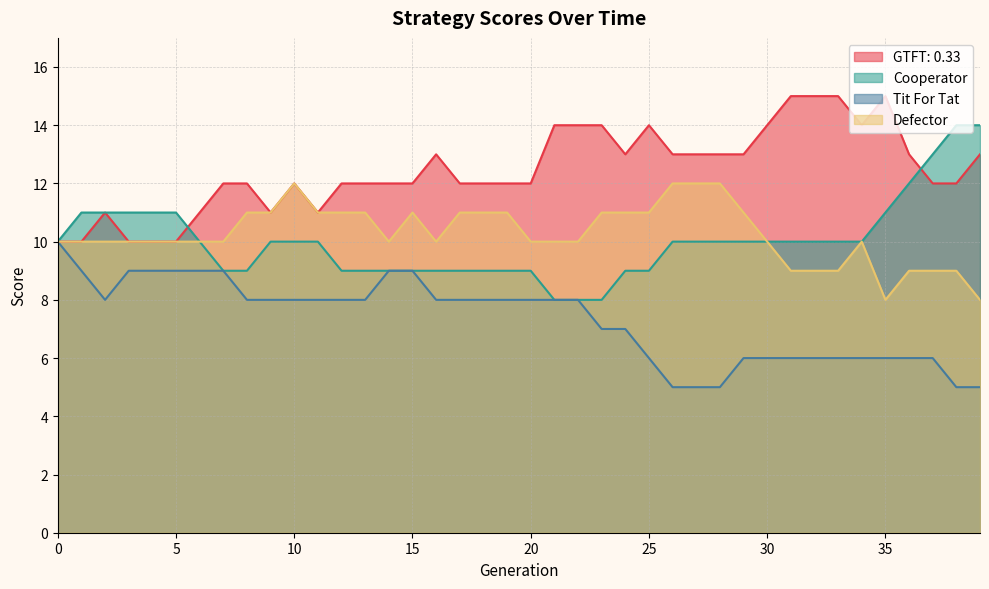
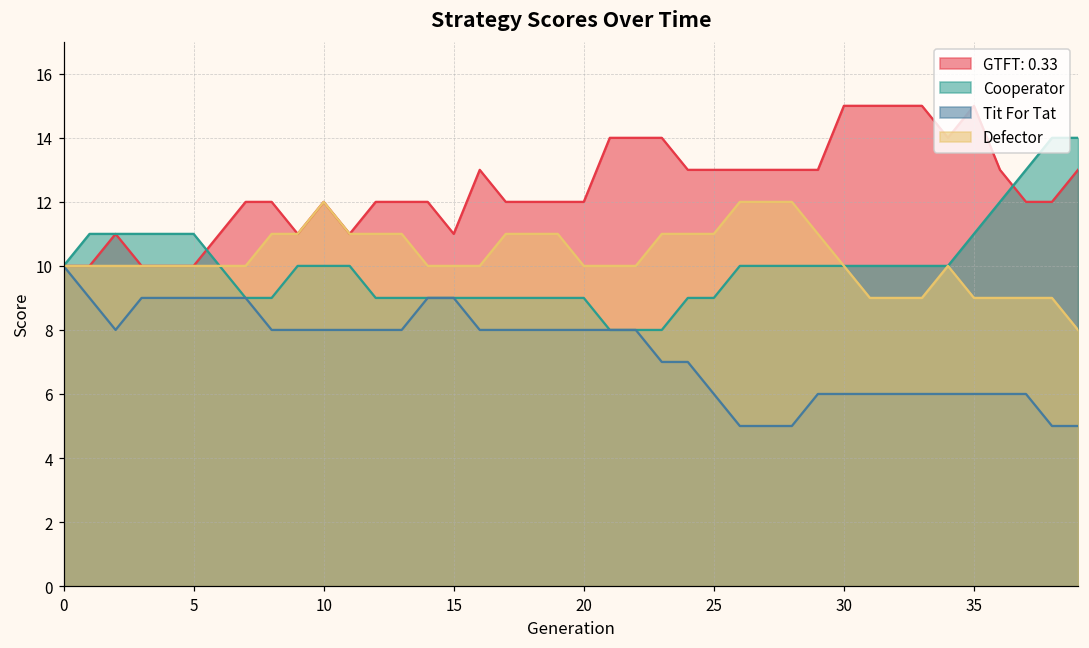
  {
    "GTFT: 0.33": {
-     "15": 12,
+     "15": 11,
      "20": 12,
-     "25": 14,
-     "30": 14
+     "25": 13,
+     "30": 15
    },
    "Defector": {
-     "15": 11,
+     "15": 10,
      "20": 10,
      "25": 11,
-     "35": 8
+     "35": 9
    }
  }
